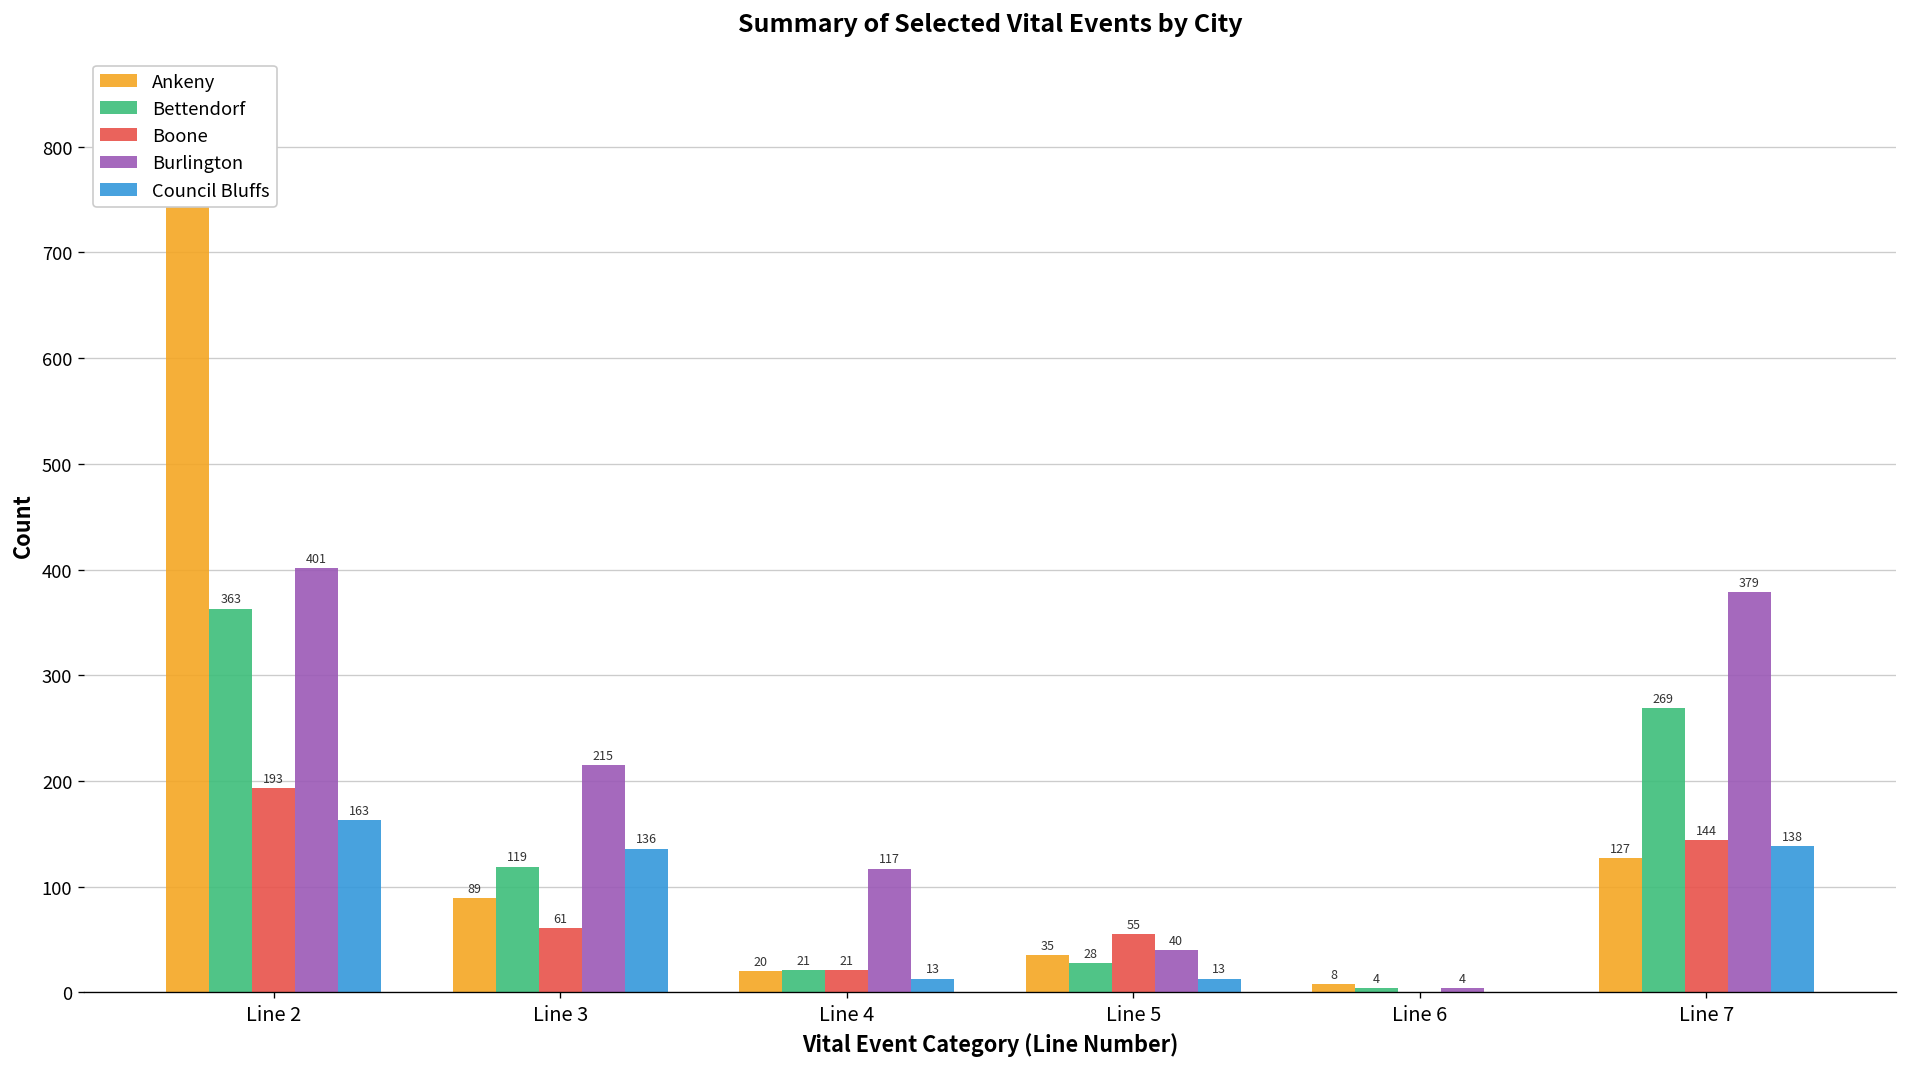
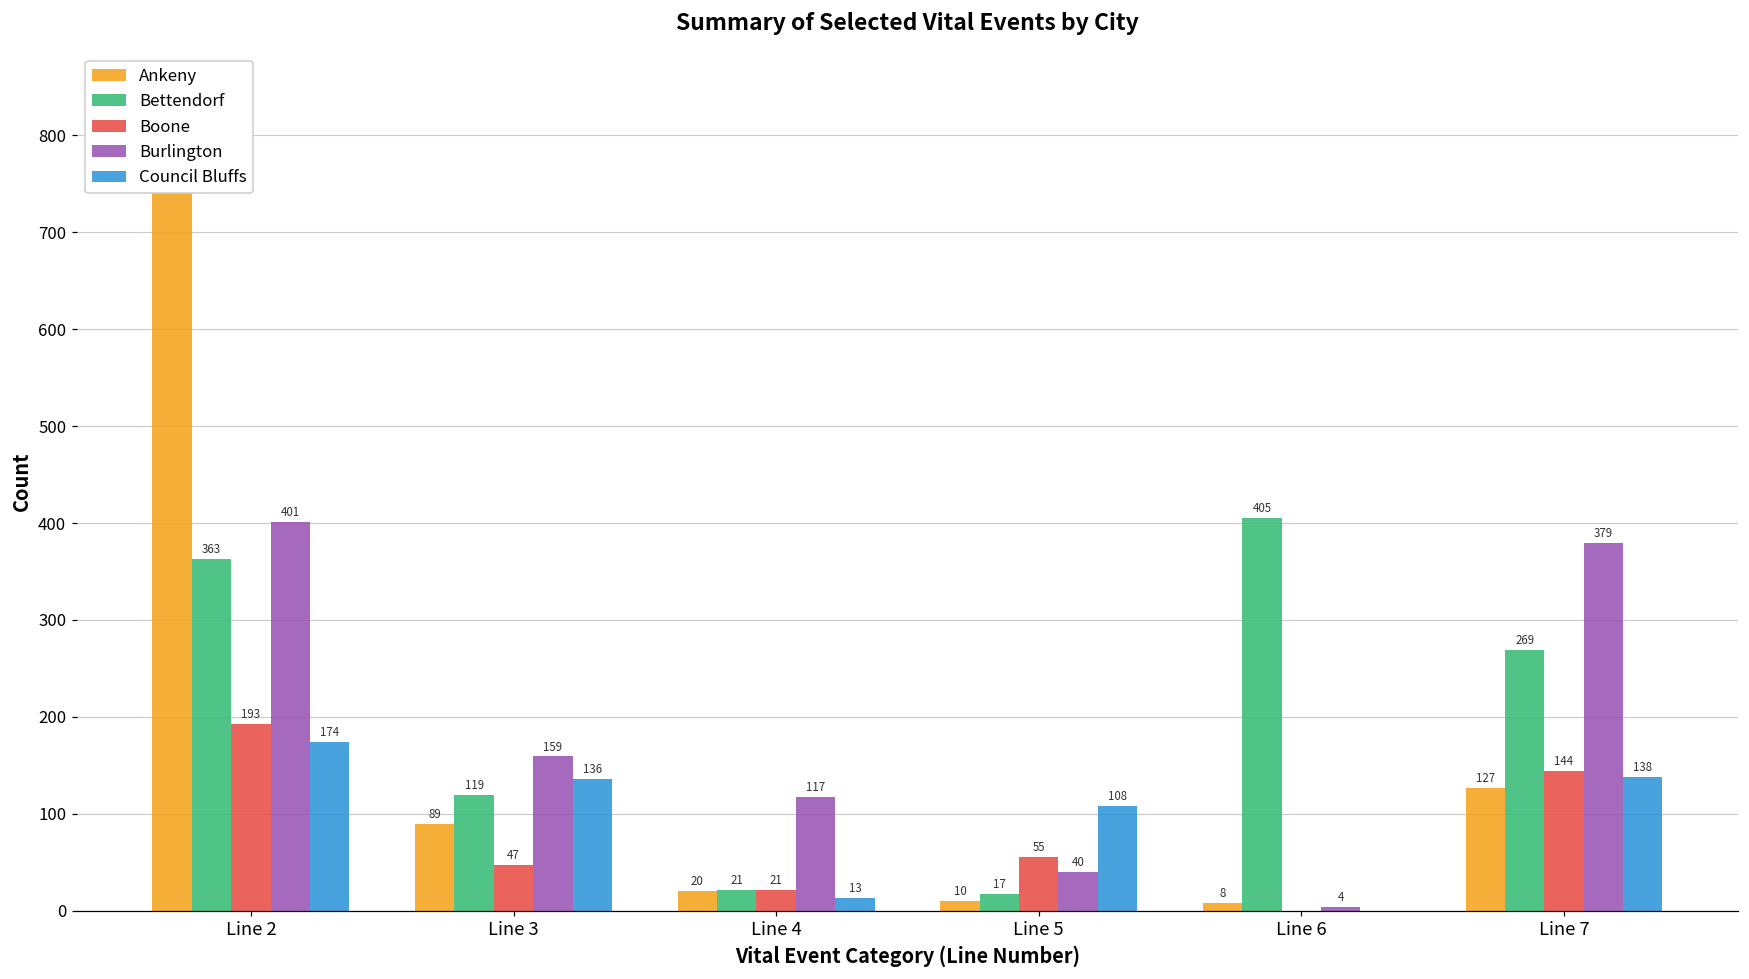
  {
    "Ankeny": {
      "Line 3": 89,
      "Line 4": 20,
-     "Line 5": 35,
+     "Line 5": 10,
      "Line 6": 8,
      "Line 7": 127
    },
    "Bettendorf": {
      "Line 2": 363,
      "Line 3": 119,
      "Line 4": 21,
-     "Line 5": 28,
-     "Line 6": 4,
+     "Line 5": 17,
+     "Line 6": 405,
      "Line 7": 269
    },
    "Boone": {
      "Line 2": 193,
-     "Line 3": 61,
+     "Line 3": 47,
      "Line 4": 21,
      "Line 5": 55,
      "Line 7": 144
    },
    "Burlington": {
      "Line 2": 401,
-     "Line 3": 215,
+     "Line 3": 159,
      "Line 4": 117,
      "Line 5": 40,
      "Line 6": 4,
      "Line 7": 379
    },
    "Council Bluffs": {
-     "Line 2": 163,
+     "Line 2": 174,
      "Line 3": 136,
      "Line 4": 13,
-     "Line 5": 13,
+     "Line 5": 108,
      "Line 7": 138
    }
  }
